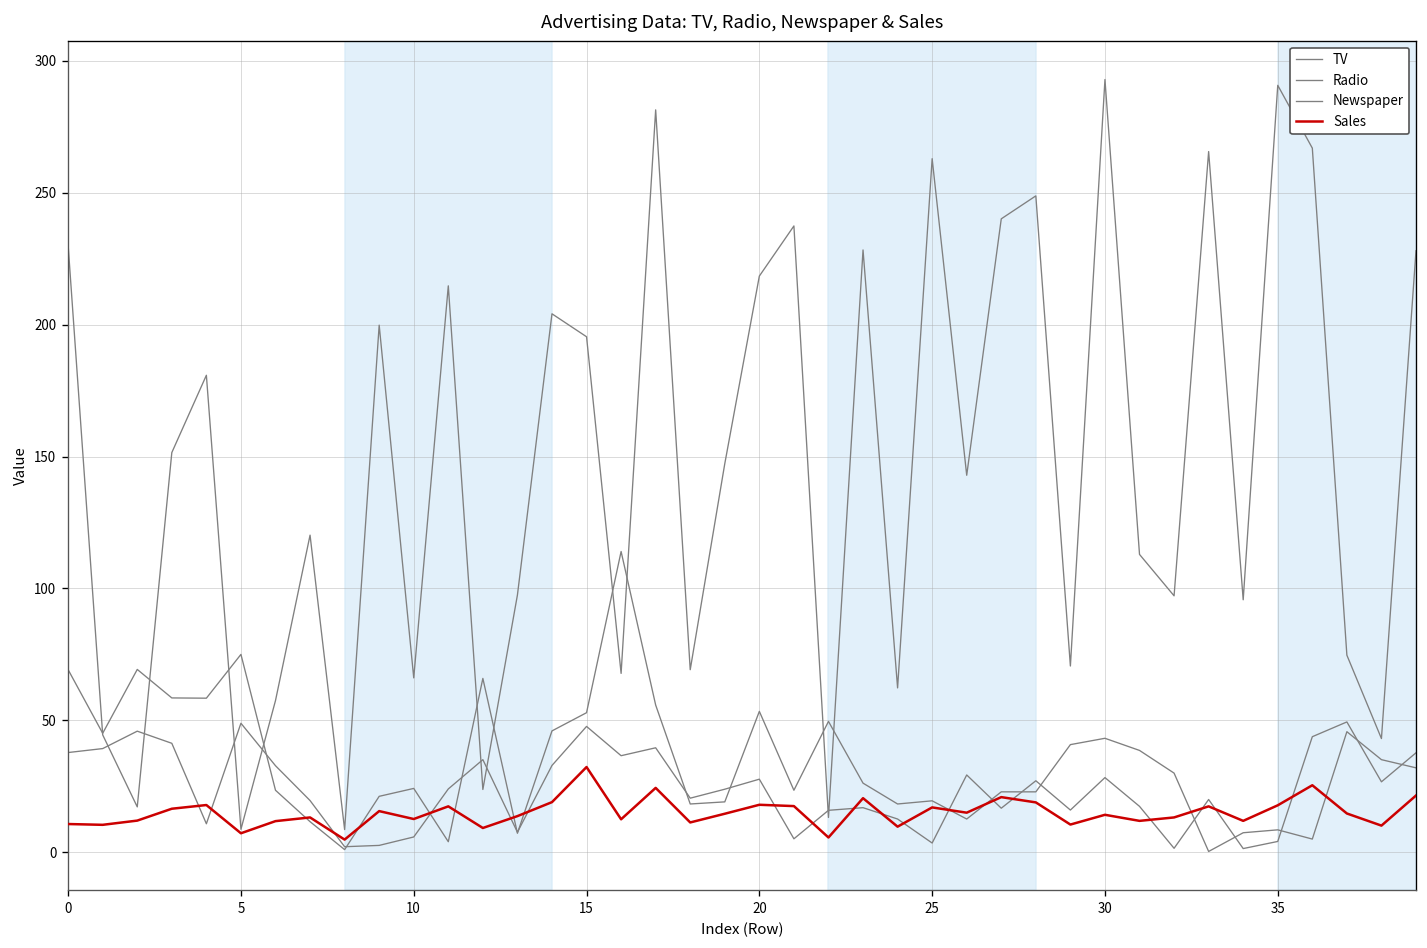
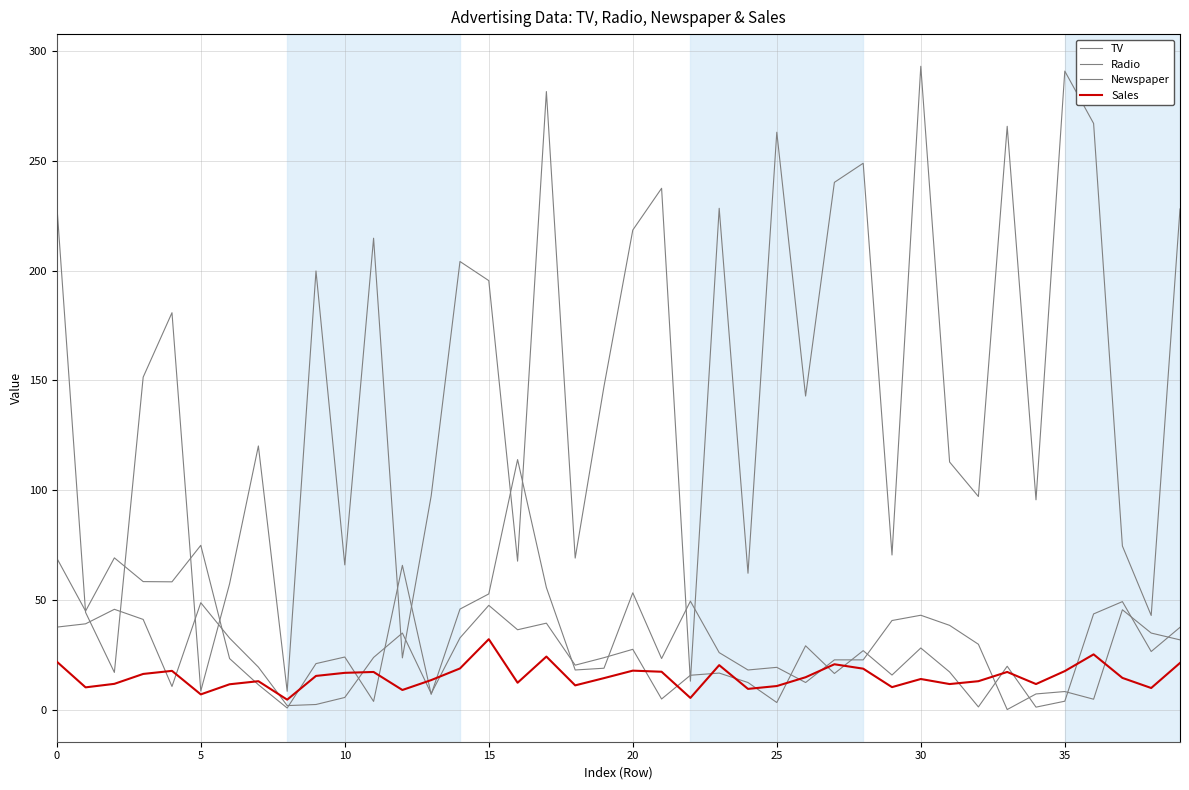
  {
    "Sales": {
-     "0": 11,
+     "0": 22,
      "5": 7,
-     "10": 13,
+     "10": 17,
      "15": 32,
      "20": 18,
-     "25": 17,
+     "25": 11,
      "30": 14,
      "35": 18
    }
  }
